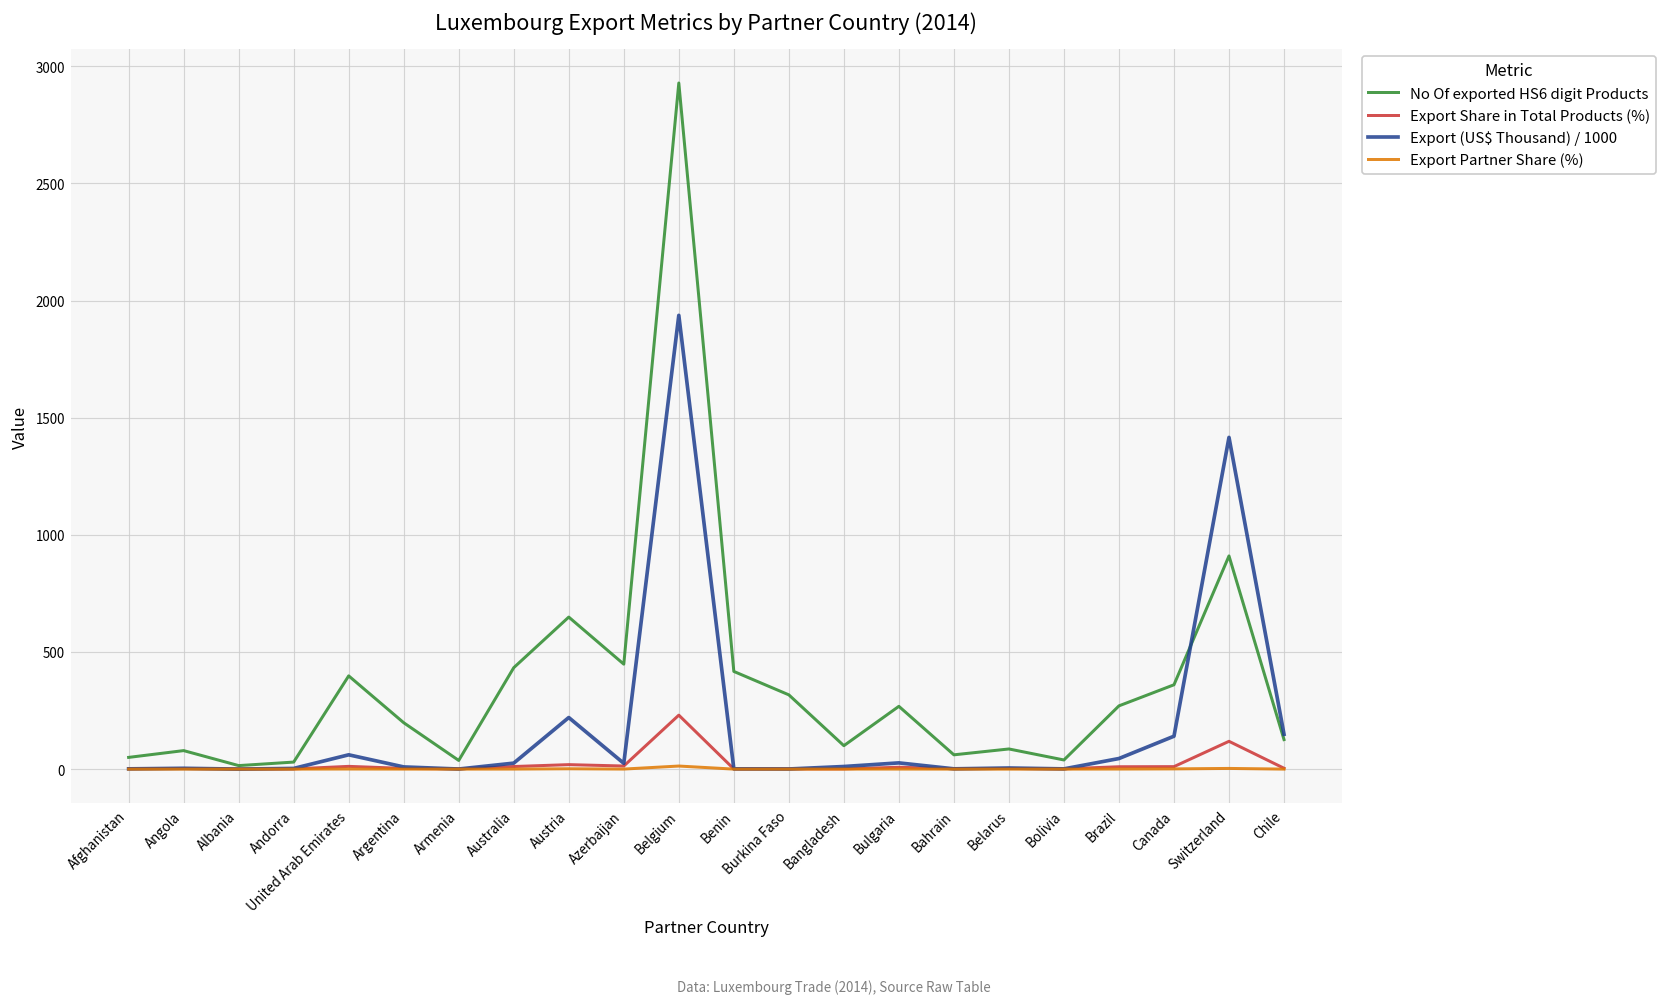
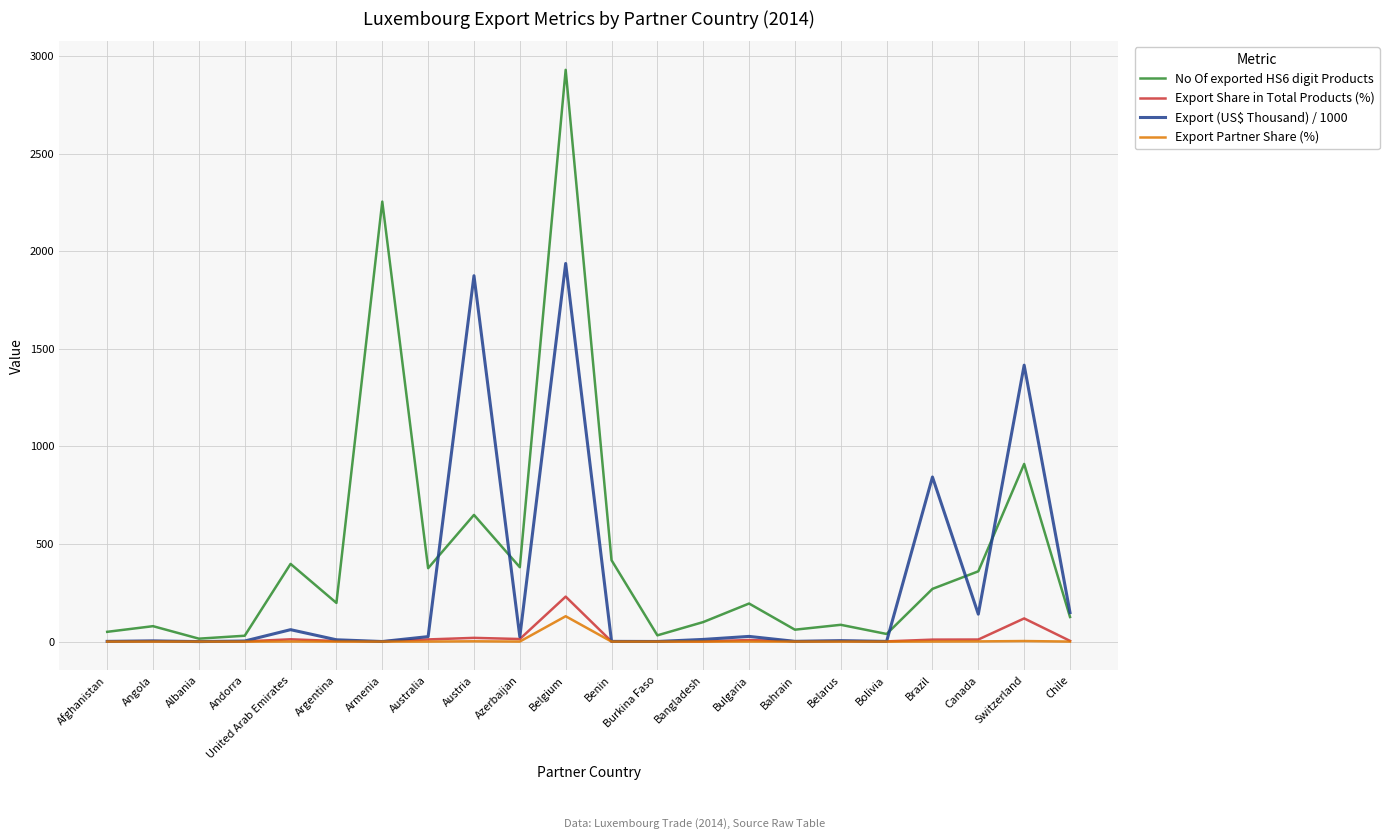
  {
    "No Of exported HS6 digit Products": {
      "Afghanistan": 50,
      "Angola": 80,
      "Albania": 20,
      "Andorra": 30,
      "United Arab Emirates": 400,
      "Argentina": 200,
-     "Armenia": 40,
-     "Australia": 430,
+     "Armenia": 2250,
+     "Australia": 380,
      "Austria": 650,
-     "Azerbaijan": 450,
+     "Azerbaijan": 380,
      "Belgium": 2930,
      "Benin": 420,
-     "Burkina Faso": 320,
+     "Burkina Faso": 30,
      "Bangladesh": 100,
-     "Bulgaria": 270,
+     "Bulgaria": 200,
      "Bahrain": 60,
      "Belarus": 90,
      "Bolivia": 40,
      "Brazil": 270,
      "Canada": 360,
      "Switzerland": 910,
      "Chile": 130
    },
    "Export Share in Total Products (%)": {
      "Austria": 20,
      "Belgium": 230,
      "Switzerland": 120
    },
    "Export (US$ Thousand) / 1000": {
      "United Arab Emirates": 60,
      "Australia": 30,
-     "Austria": 220,
+     "Austria": 1870,
      "Belgium": 1940,
      "Bulgaria": 30,
-     "Brazil": 50,
+     "Brazil": 840,
      "Canada": 140,
      "Switzerland": 1420,
      "Chile": 150
    },
    "Export Partner Share (%)": {
      "Austria": 0,
      "Azerbaijan": 0,
-     "Belgium": 10,
+     "Belgium": 130,
      "Switzerland": 0
    }
  }
